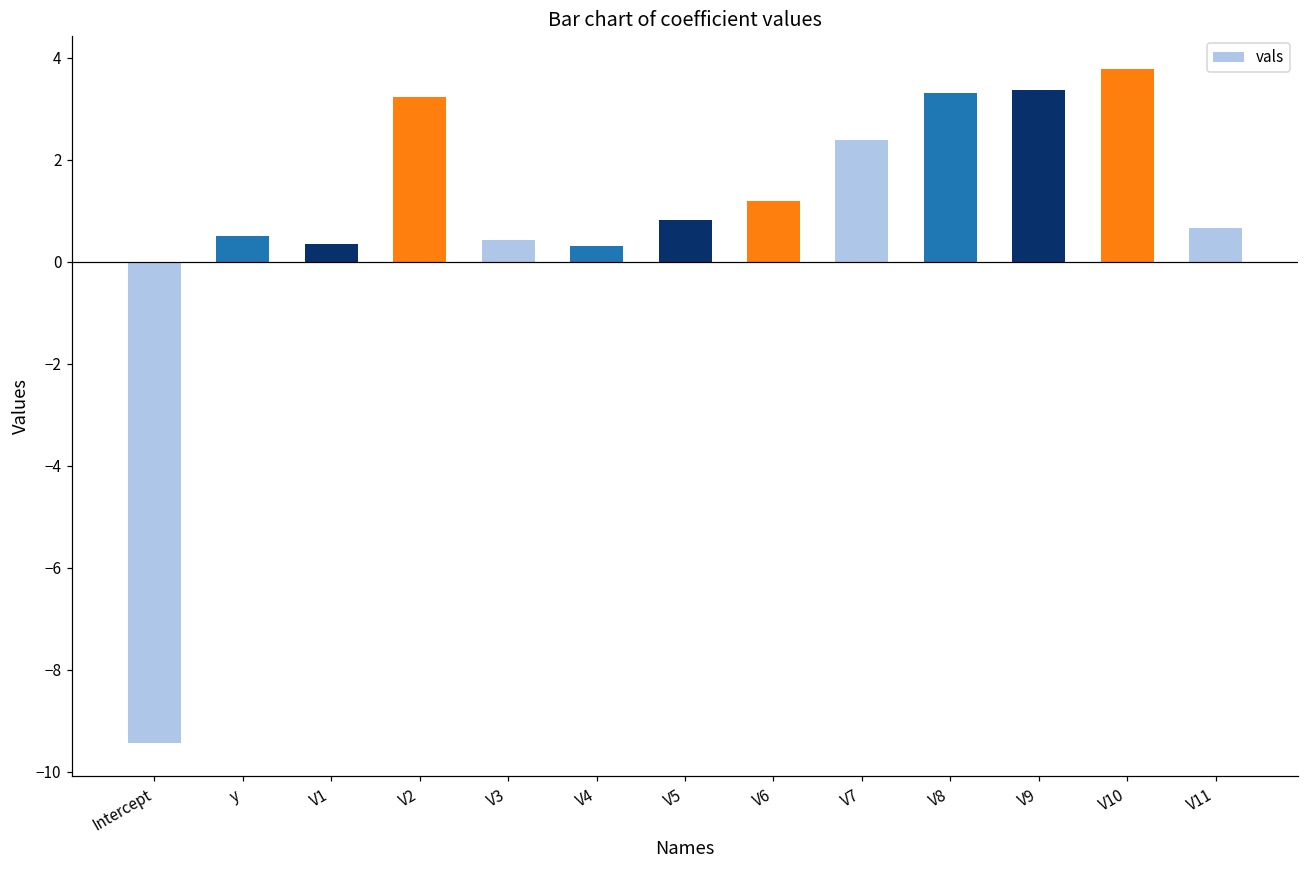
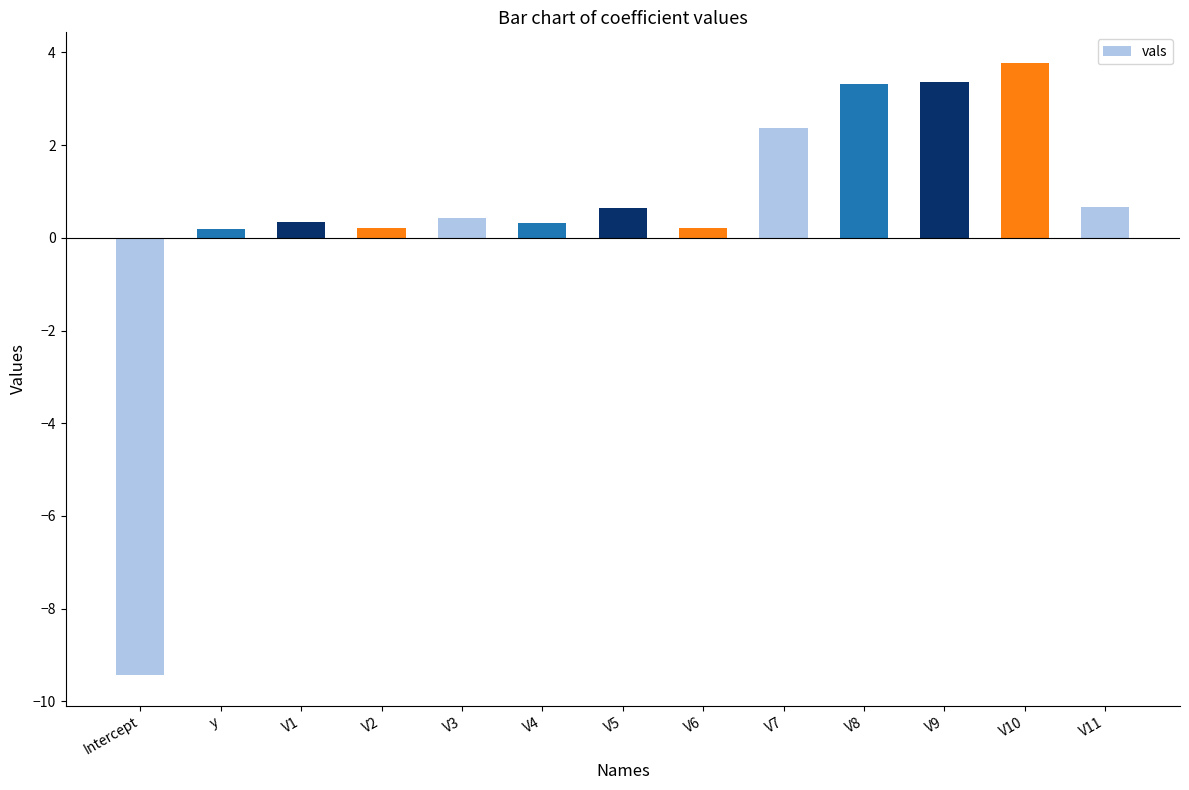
  {
    "Intercept": -9.4,
-   "y": 0.5,
+   "y": 0.2,
    "V1": 0.3,
-   "V2": 3.2,
+   "V2": 0.2,
    "V3": 0.4,
    "V4": 0.3,
-   "V5": 0.8,
-   "V6": 1.2,
+   "V5": 0.6,
+   "V6": 0.2,
    "V7": 2.4,
    "V8": 3.3,
    "V9": 3.4,
    "V10": 3.8,
    "V11": 0.7
  }
